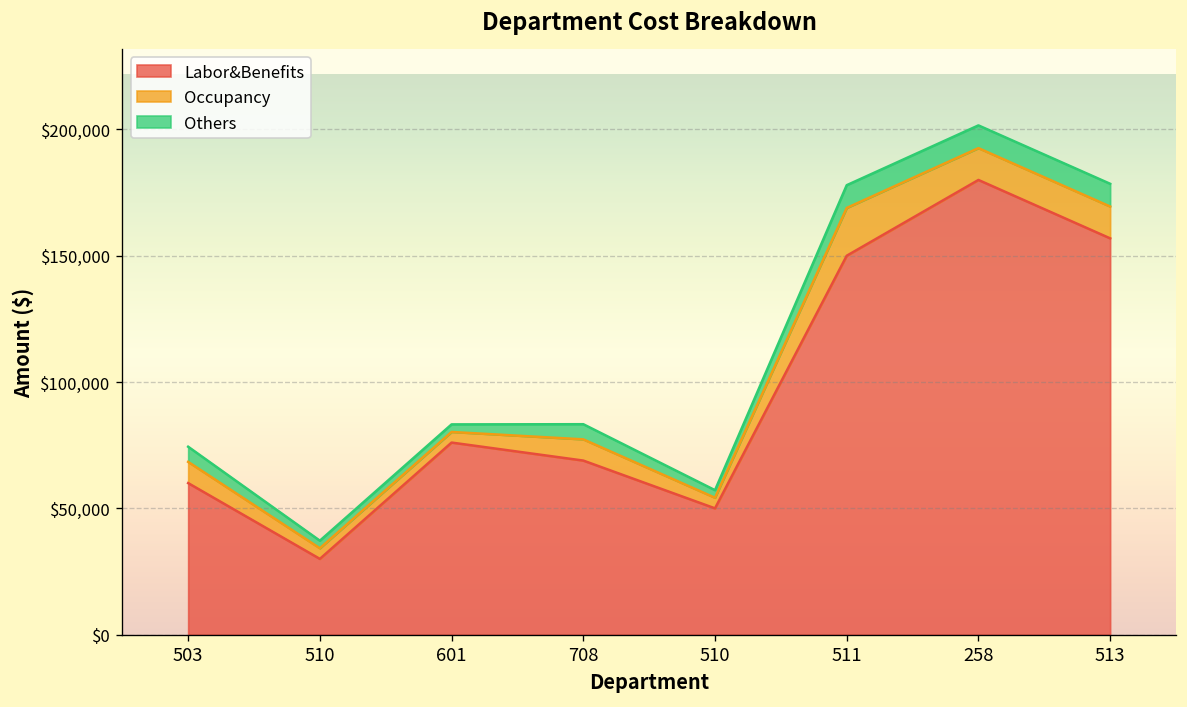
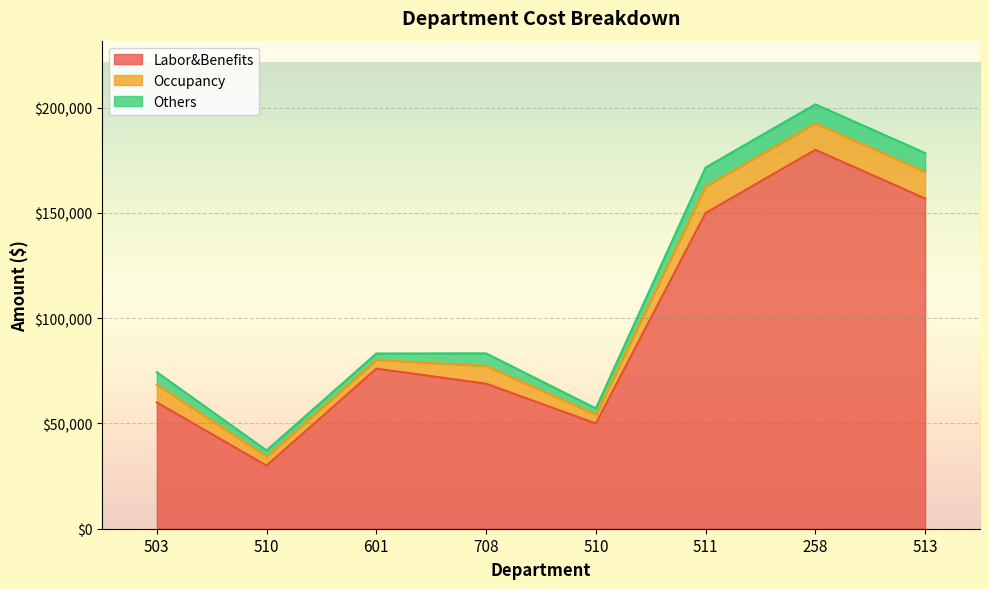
  {
    "Labor&Benefits": {
      "503": "$60,000",
      "601": "$76,000",
      "708": "$69,000",
      "511": "$150,000",
      "258": "$180,000",
      "513": "$157,000"
    },
    "Occupancy": {
      "503": "$8,000",
      "601": "$4,000",
      "708": "$8,000",
-     "511": "$19,000",
+     "511": "$13,000",
      "258": "$13,000",
      "513": "$13,000"
    },
    "Others": {
      "503": "$6,000",
      "601": "$3,000",
      "708": "$6,000",
      "511": "$9,000",
      "258": "$9,000",
      "513": "$9,000"
    }
  }
